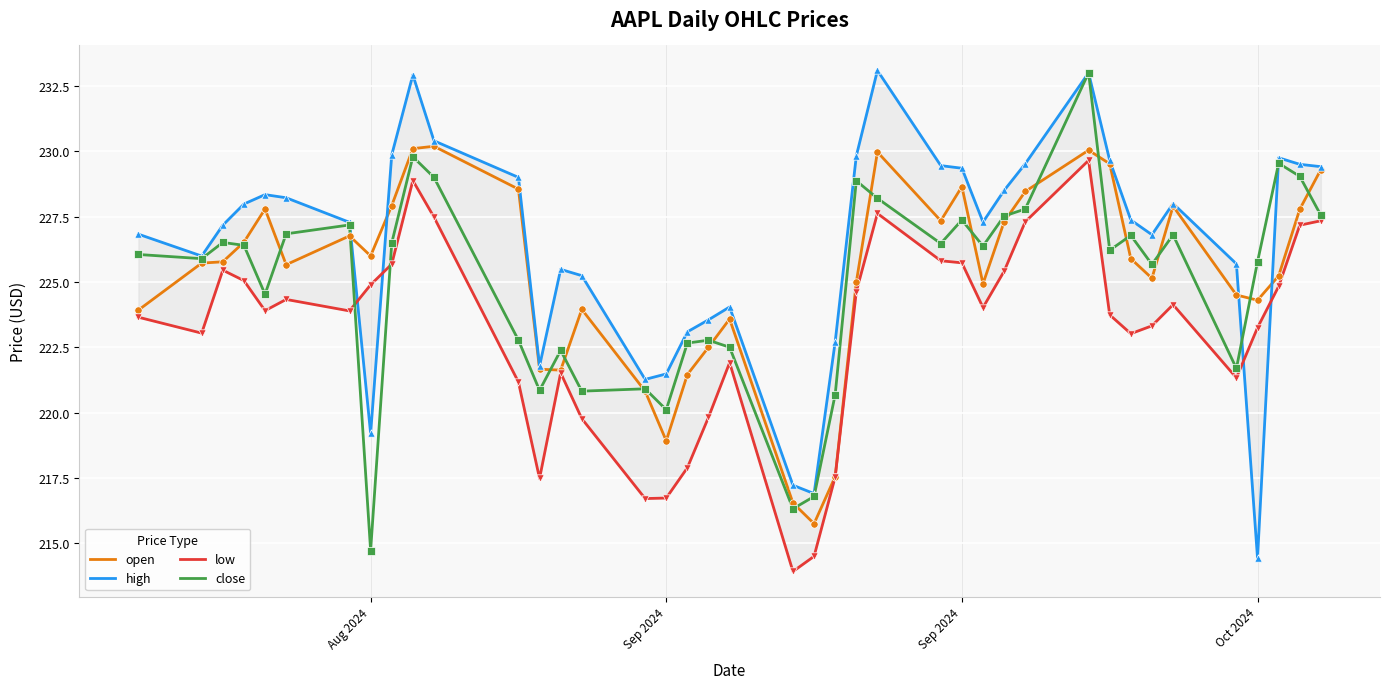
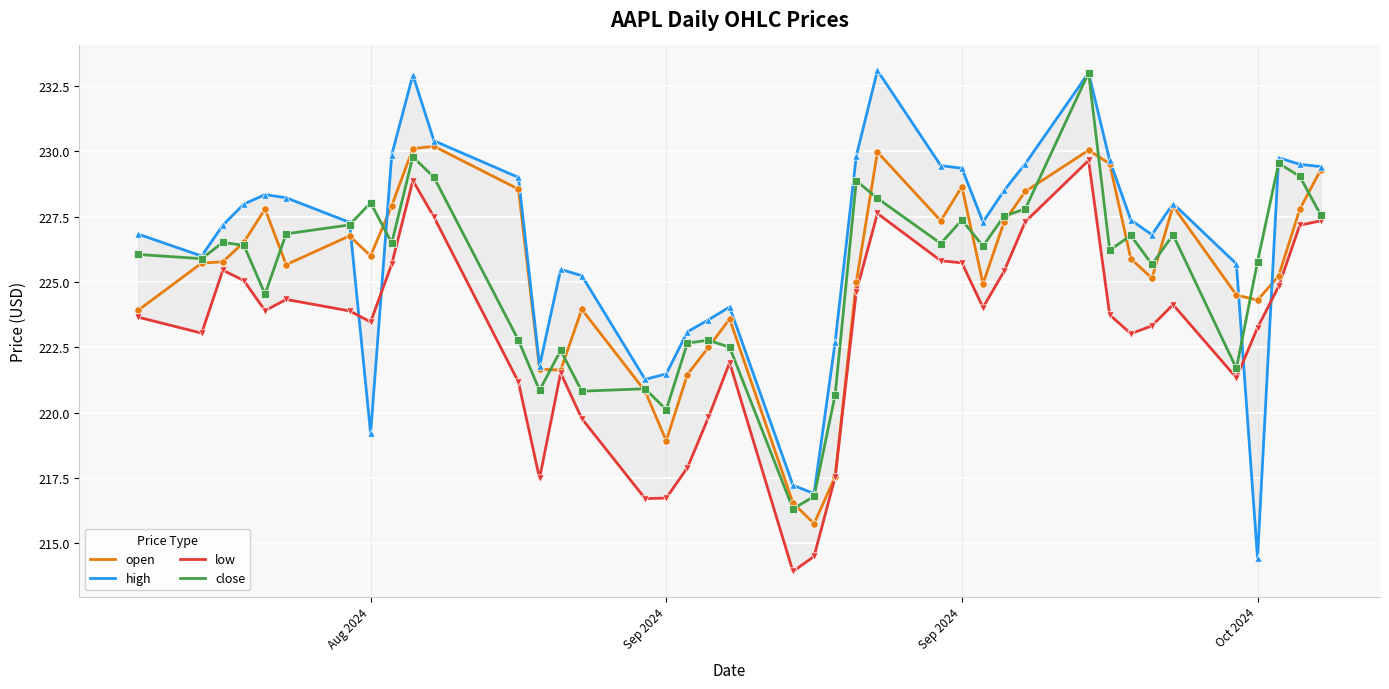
  {
    "open": {
      "Aug 2024": 226.0,
      "Oct 2024": 224.3
    },
    "high": {
      "Aug 2024": 219.2,
      "Oct 2024": 214.4
    },
    "low": {
-     "Aug 2024": 224.9
+     "Aug 2024": 223.5
    },
    "close": {
-     "Aug 2024": 214.7,
+     "Aug 2024": 228.0,
      "Oct 2024": 225.8
    }
  }
